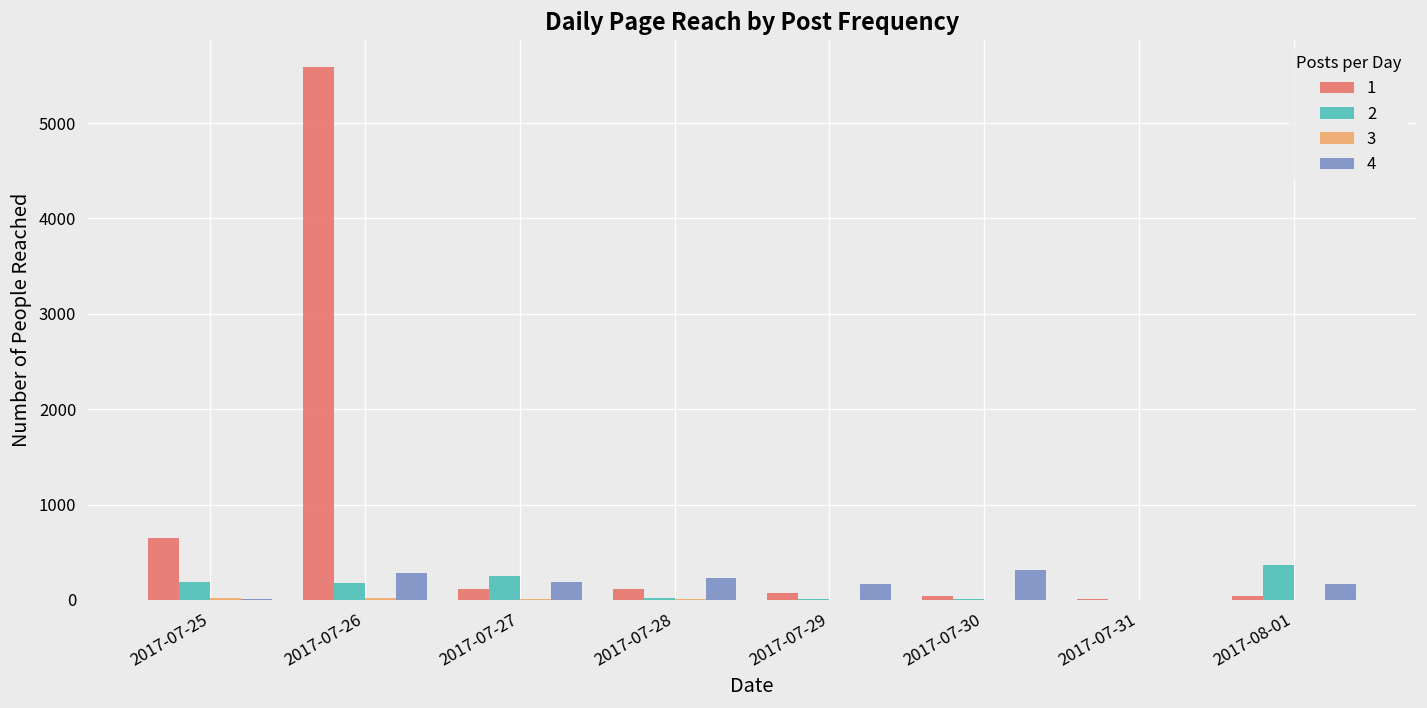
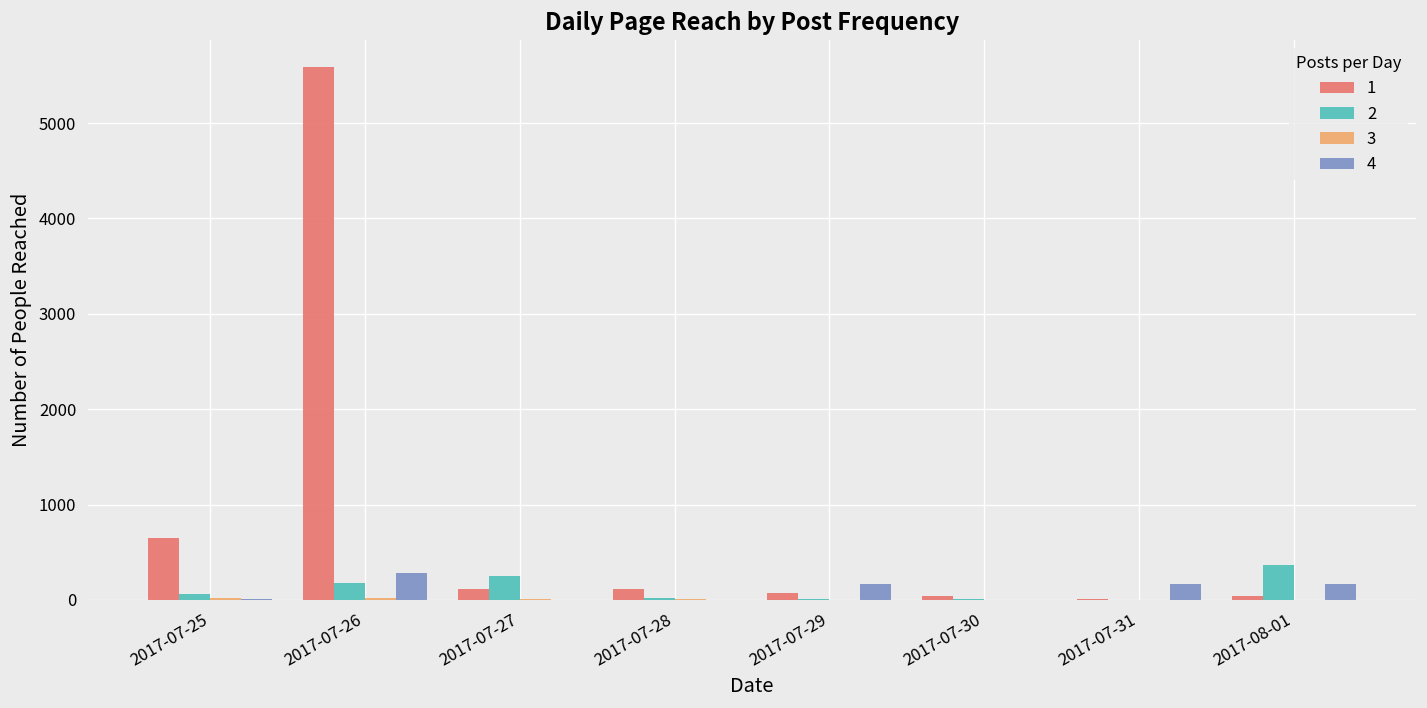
  {
    "2": {
-     "2017-07-25": 200,
+     "2017-07-25": 100,
      "2017-07-26": 200,
      "2017-07-27": 200,
      "2017-08-01": 400
    },
    "4": {
      "2017-07-26": 300,
-     "2017-07-27": 200,
-     "2017-07-28": 200,
+     "2017-07-27": 0,
+     "2017-07-28": 0,
      "2017-07-29": 200,
-     "2017-07-30": 300,
-     "2017-07-31": 0,
+     "2017-07-30": 0,
+     "2017-07-31": 200,
      "2017-08-01": 200
    }
  }
